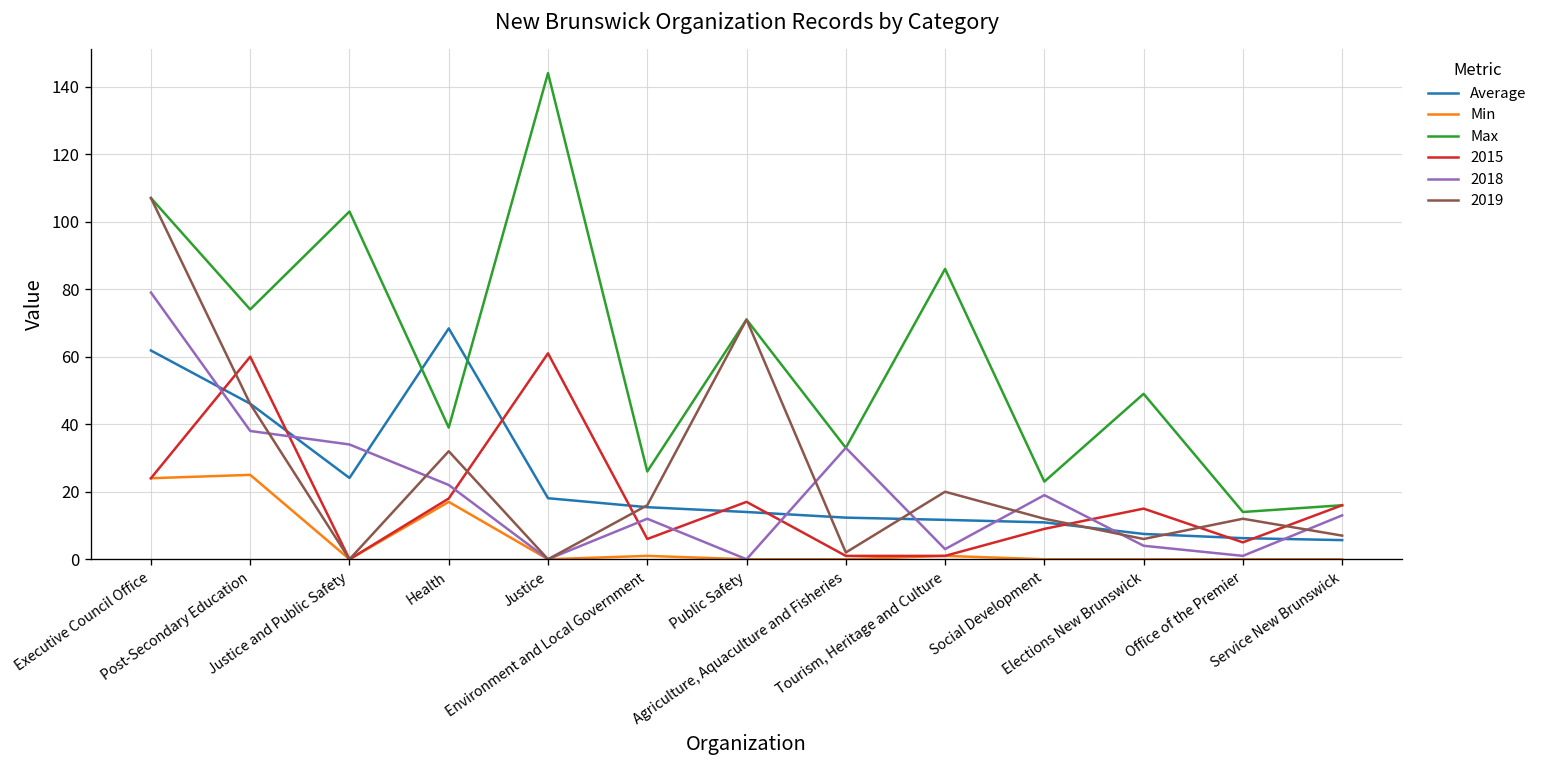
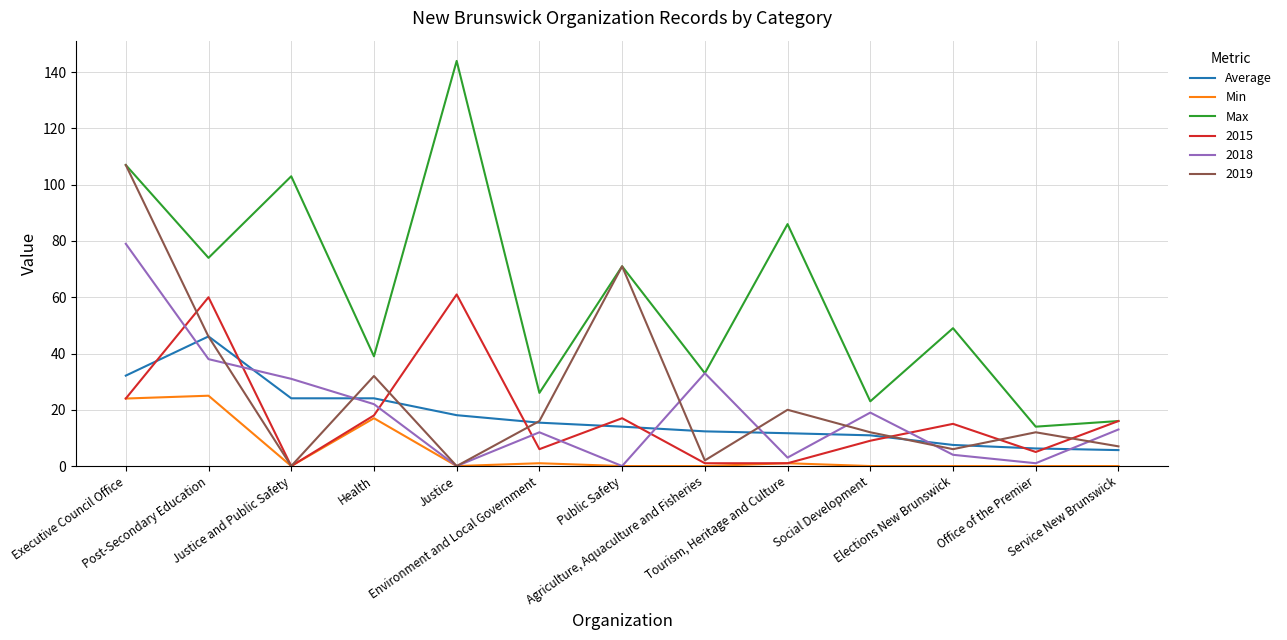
  {
    "Average": {
-     "Executive Council Office": 62,
+     "Executive Council Office": 32,
      "Justice and Public Safety": 24,
-     "Health": 68,
+     "Health": 24,
      "Justice": 18,
      "Public Safety": 14,
      "Agriculture, Aquaculture and Fisheries": 12,
      "Tourism, Heritage and Culture": 12,
      "Social Development": 11,
      "Elections New Brunswick": 8,
      "Office of the Premier": 6,
      "Service New Brunswick": 6
    },
    "Min": {
      "Post-Secondary Education": 25,
      "Health": 17,
      "Environment and Local Government": 1,
      "Agriculture, Aquaculture and Fisheries": 0,
      "Social Development": 0,
      "Elections New Brunswick": 0,
      "Office of the Premier": 0,
      "Service New Brunswick": 0
    },
    "Max": {
      "Post-Secondary Education": 74,
      "Justice and Public Safety": 103,
      "Health": 39,
      "Justice": 144,
      "Environment and Local Government": 26,
      "Tourism, Heritage and Culture": 86,
      "Social Development": 23,
      "Elections New Brunswick": 49,
      "Office of the Premier": 14
    },
    "2015": {
      "Post-Secondary Education": 60,
      "Health": 18,
      "Justice": 61,
      "Environment and Local Government": 6,
      "Public Safety": 17,
      "Agriculture, Aquaculture and Fisheries": 1,
      "Social Development": 9,
      "Elections New Brunswick": 15,
      "Office of the Premier": 5
    },
    "2018": {
      "Executive Council Office": 79,
      "Post-Secondary Education": 38,
-     "Justice and Public Safety": 34,
+     "Justice and Public Safety": 31,
      "Health": 22,
      "Environment and Local Government": 12,
      "Tourism, Heritage and Culture": 3,
      "Social Development": 19,
      "Elections New Brunswick": 4,
      "Office of the Premier": 1,
      "Service New Brunswick": 13
    },
    "2019": {
      "Health": 32,
      "Agriculture, Aquaculture and Fisheries": 2,
      "Tourism, Heritage and Culture": 20,
      "Social Development": 12,
      "Elections New Brunswick": 6,
      "Office of the Premier": 12,
      "Service New Brunswick": 7
    }
  }
